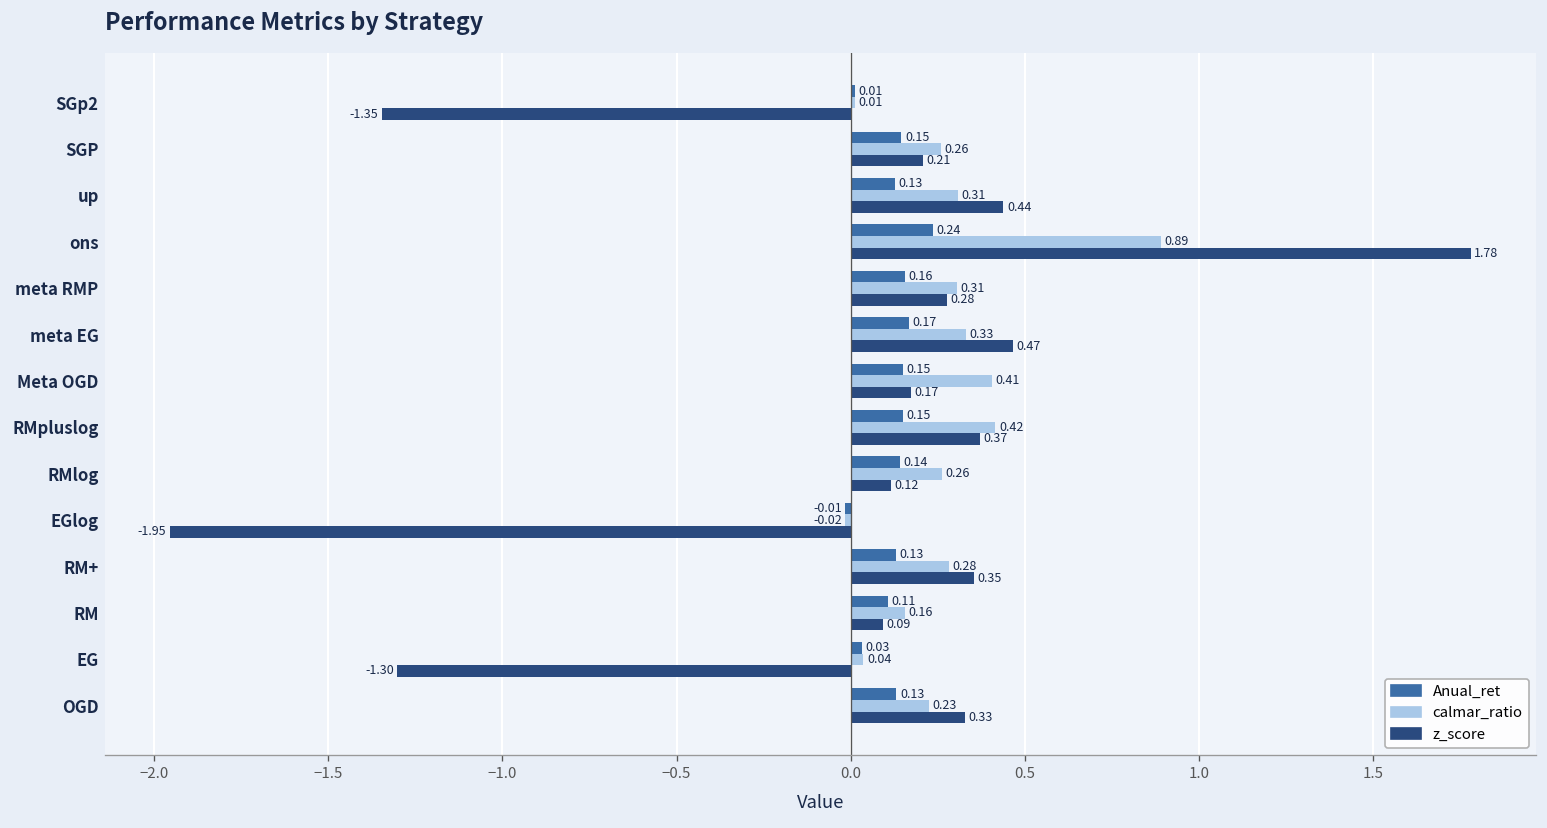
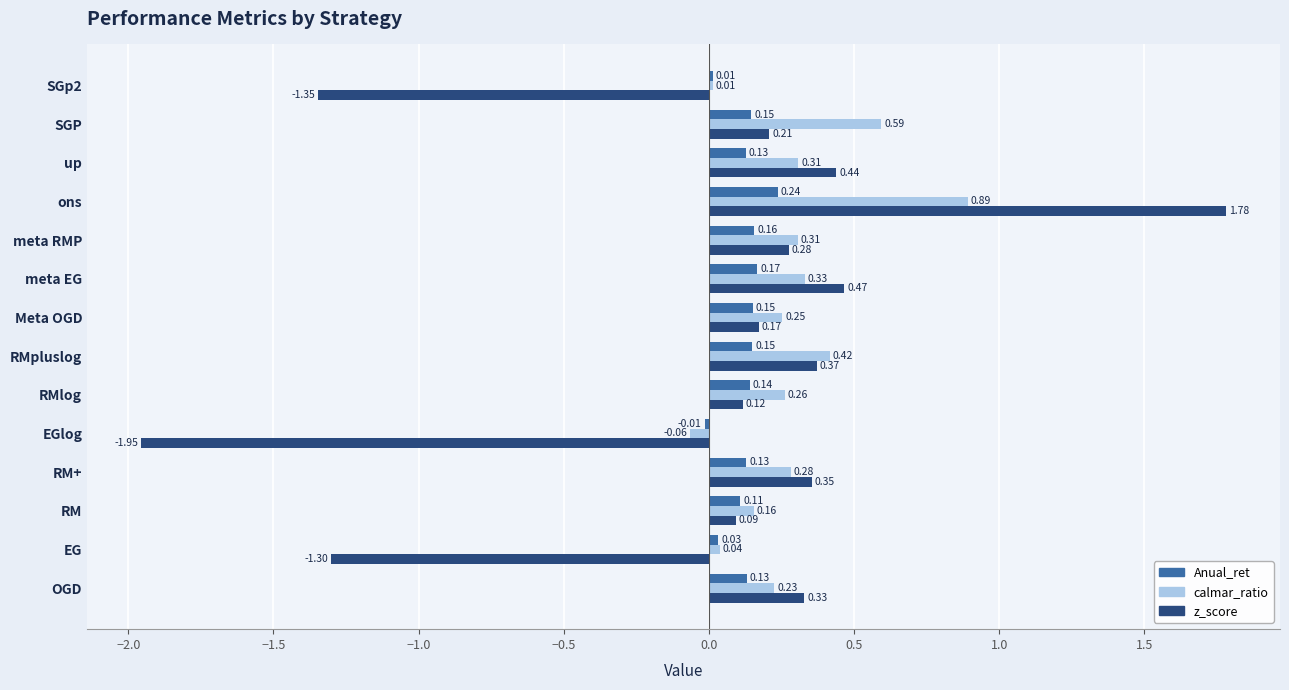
  {
    "calmar_ratio": {
      "SGp2": 0.01,
-     "SGP": 0.26,
+     "SGP": 0.59,
      "up": 0.31,
      "ons": 0.89,
      "meta RMP": 0.31,
      "meta EG": 0.33,
-     "Meta OGD": 0.41,
+     "Meta OGD": 0.25,
      "RMpluslog": 0.42,
      "RMlog": 0.26,
-     "EGlog": -0.02,
+     "EGlog": -0.06,
      "RM+": 0.28,
      "RM": 0.16,
      "EG": 0.04,
      "OGD": 0.23
    }
  }
